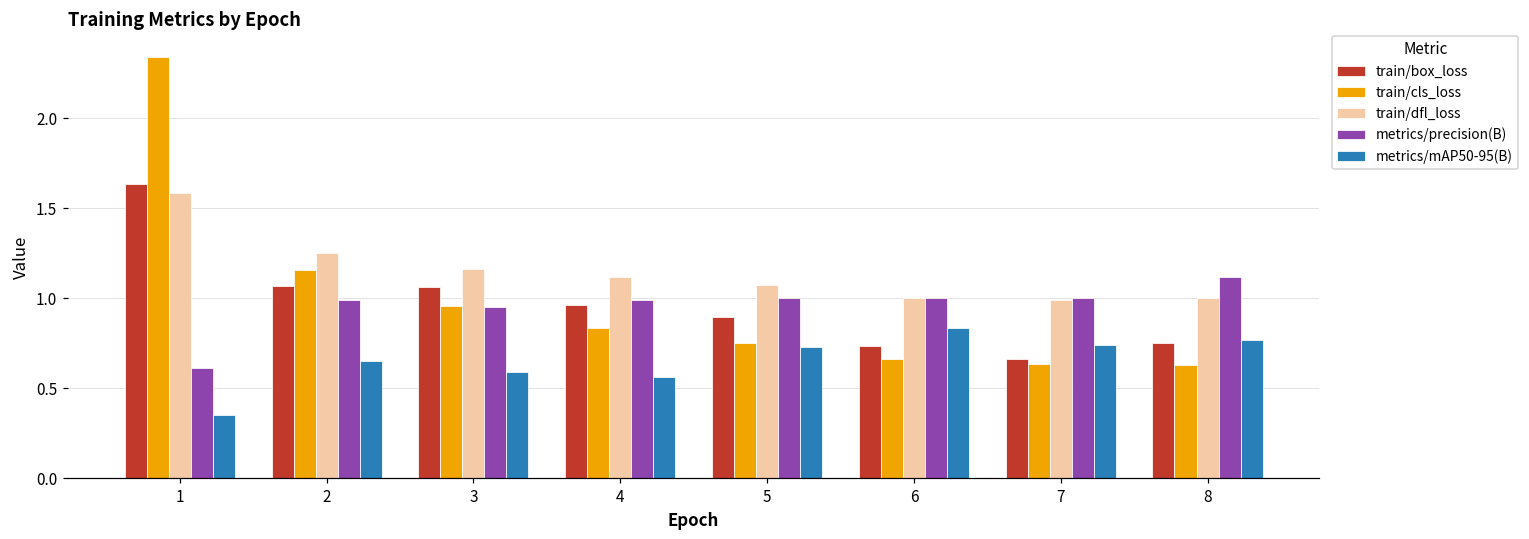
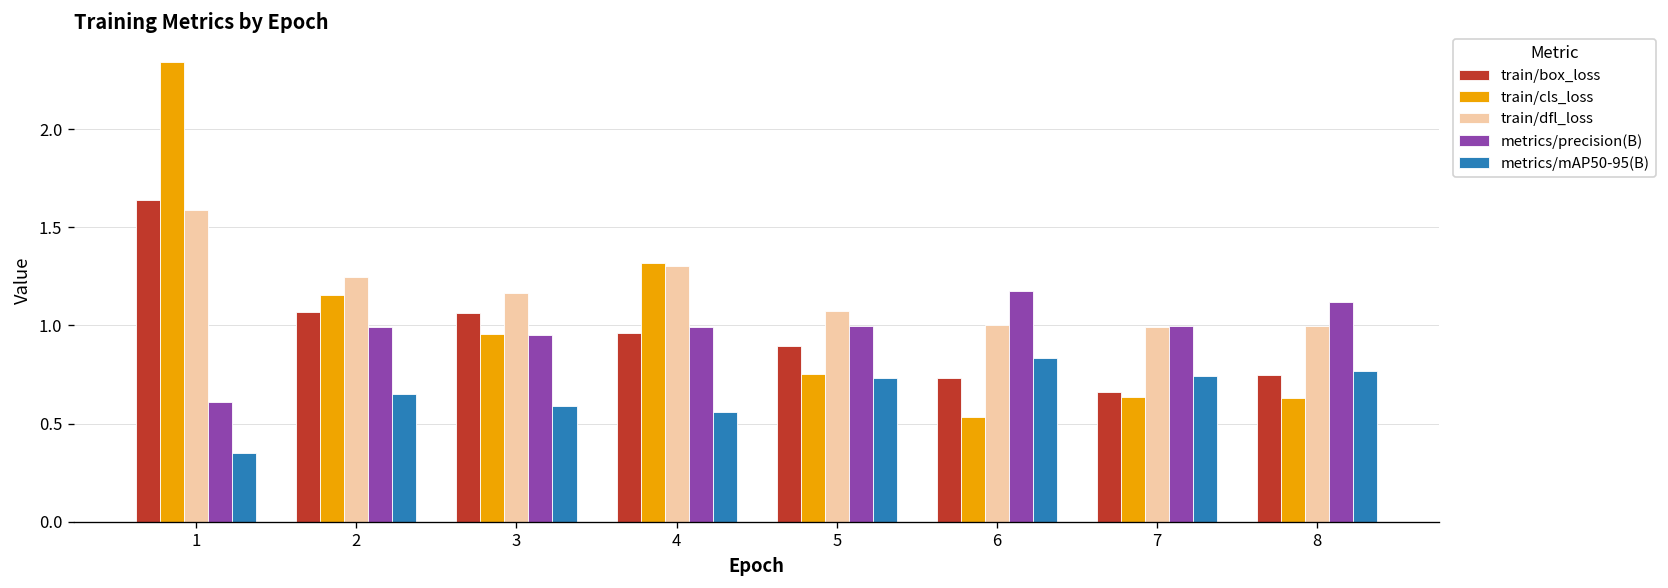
  {
    "train/box_loss": {
      "1": 1.64,
      "2": 1.07,
      "3": 1.06,
      "4": 0.96,
      "5": 0.90,
      "6": 0.73,
      "7": 0.66,
      "8": 0.75
    },
    "train/cls_loss": {
      "1": 2.34,
      "2": 1.16,
      "3": 0.96,
-     "4": 0.84,
+     "4": 1.32,
      "5": 0.75,
-     "6": 0.66,
+     "6": 0.54,
      "7": 0.64,
      "8": 0.63
    },
    "train/dfl_loss": {
      "1": 1.59,
      "2": 1.25,
      "3": 1.16,
-     "4": 1.12,
+     "4": 1.30,
      "5": 1.07,
      "6": 1.00,
      "7": 0.99,
      "8": 1.00
    },
    "metrics/precision(B)": {
      "1": 0.61,
      "2": 0.99,
      "3": 0.95,
      "4": 0.99,
      "5": 1.00,
-     "6": 1.00,
+     "6": 1.17,
      "7": 1.00,
      "8": 1.12
    },
    "metrics/mAP50-95(B)": {
      "1": 0.35,
      "2": 0.65,
      "3": 0.59,
      "4": 0.56,
      "5": 0.73,
      "6": 0.84,
      "7": 0.74,
      "8": 0.77
    }
  }
